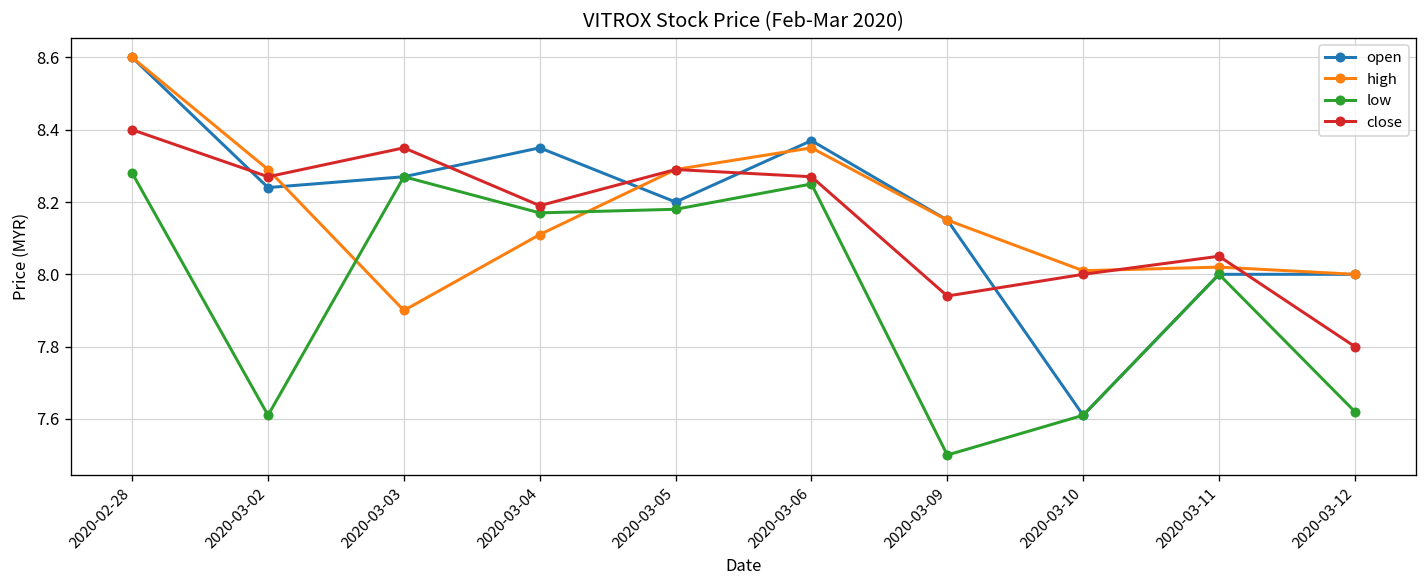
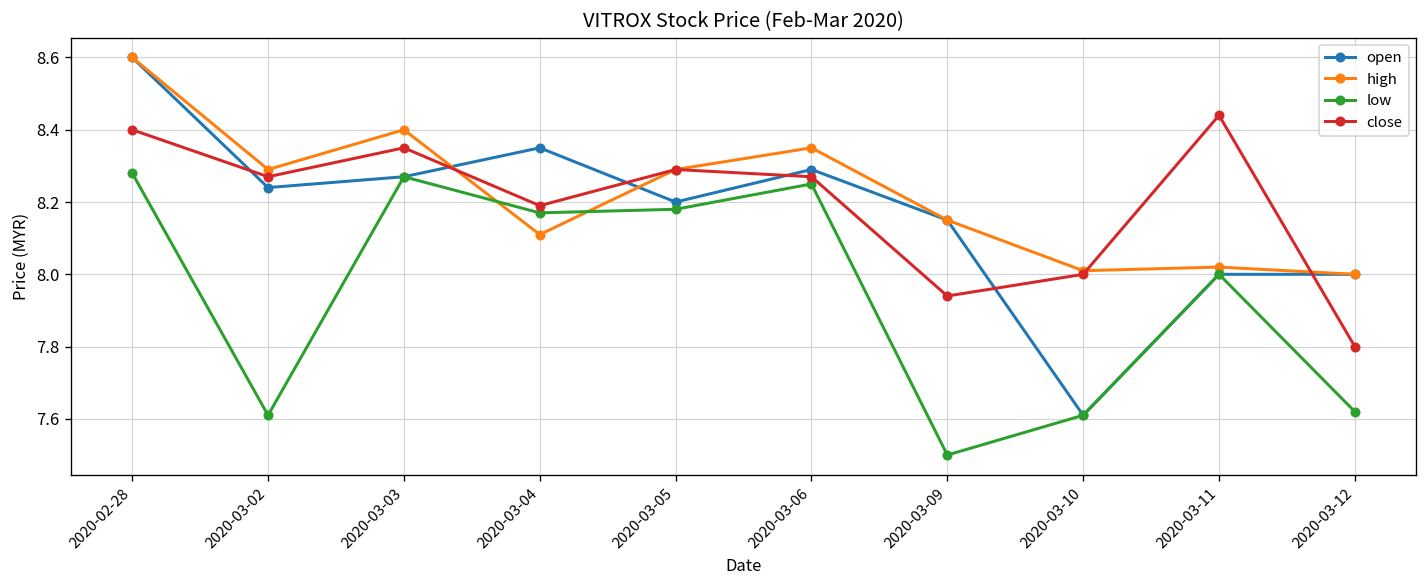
  {
    "open": {
      "2020-03-02": 8.24,
      "2020-03-04": 8.35,
      "2020-03-05": 8.20,
-     "2020-03-06": 8.37
+     "2020-03-06": 8.29
    },
    "high": {
      "2020-03-02": 8.29,
-     "2020-03-03": 7.9,
+     "2020-03-03": 8.4,
      "2020-03-04": 8.11,
      "2020-03-06": 8.35,
      "2020-03-10": 8.01,
      "2020-03-11": 8.02
    },
    "low": {
      "2020-02-28": 8.28,
      "2020-03-02": 7.61,
      "2020-03-04": 8.17,
      "2020-03-05": 8.18,
      "2020-03-06": 8.25,
      "2020-03-09": 7.50,
      "2020-03-12": 7.62
    },
    "close": {
      "2020-02-28": 8.40,
      "2020-03-02": 8.27,
      "2020-03-03": 8.35,
      "2020-03-04": 8.19,
      "2020-03-06": 8.27,
      "2020-03-09": 7.94,
      "2020-03-10": 8.00,
-     "2020-03-11": 8.05,
+     "2020-03-11": 8.44,
      "2020-03-12": 7.80
    }
  }
